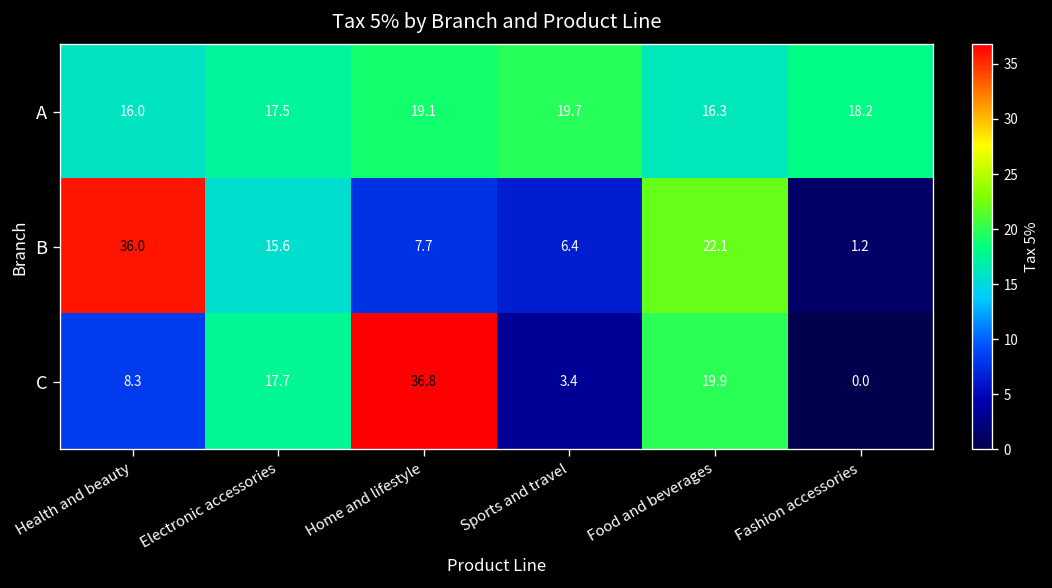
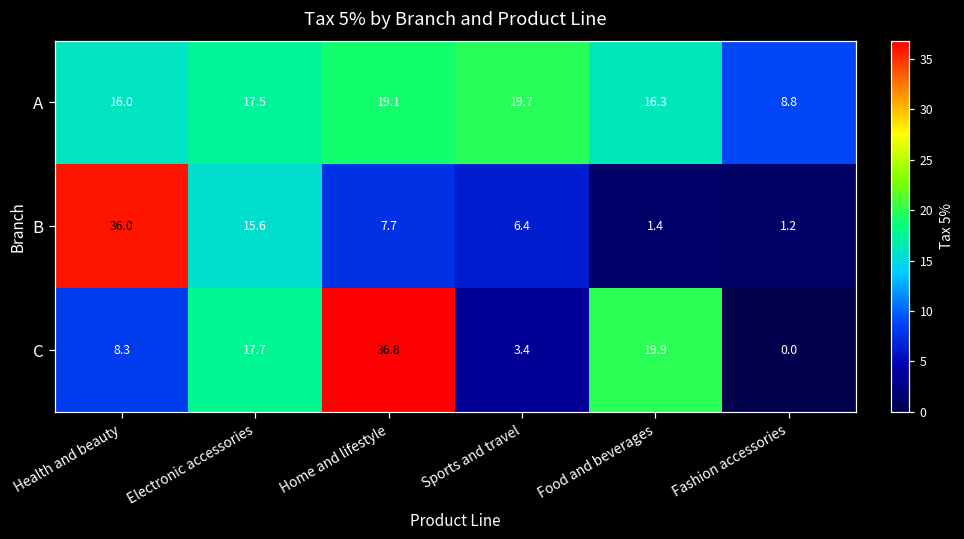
  {
    "A": {
      "Health and beauty": 16.0,
      "Electronic accessories": 17.5,
      "Home and lifestyle": 19.1,
      "Sports and travel": 19.7,
      "Food and beverages": 16.3,
-     "Fashion accessories": 18.2
+     "Fashion accessories": 8.8
    },
    "B": {
      "Health and beauty": 36.0,
      "Electronic accessories": 15.6,
      "Home and lifestyle": 7.7,
      "Sports and travel": 6.4,
-     "Food and beverages": 22.1,
+     "Food and beverages": 1.4,
      "Fashion accessories": 1.2
    },
    "C": {
      "Health and beauty": 8.3,
      "Electronic accessories": 17.7,
      "Home and lifestyle": 36.8,
      "Sports and travel": 3.4,
      "Food and beverages": 19.9,
      "Fashion accessories": 0.0
    }
  }
